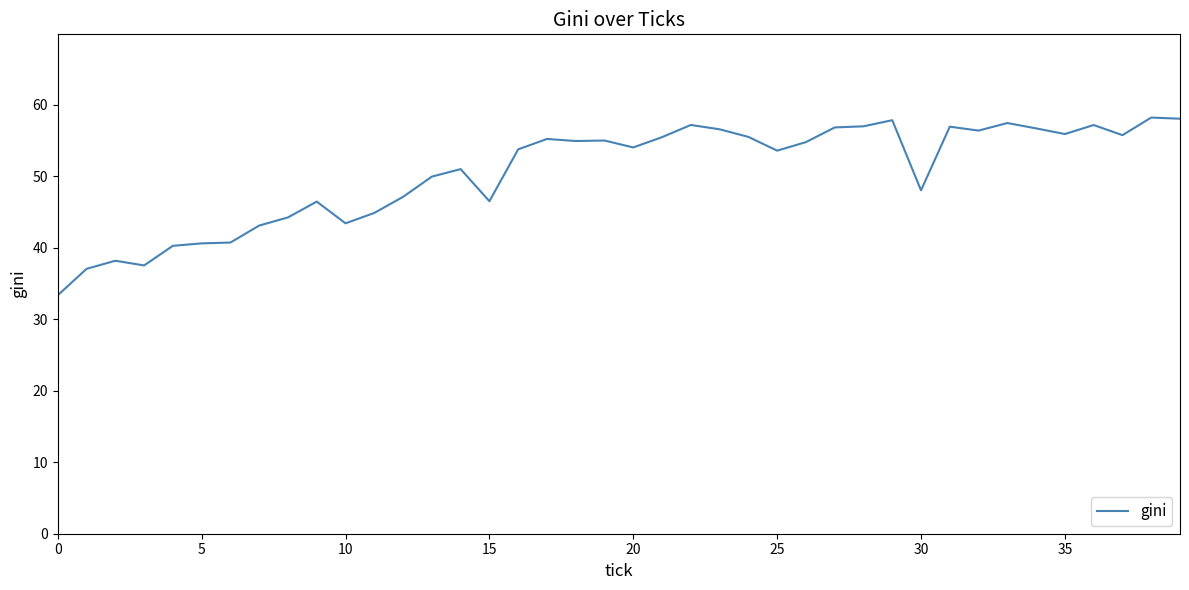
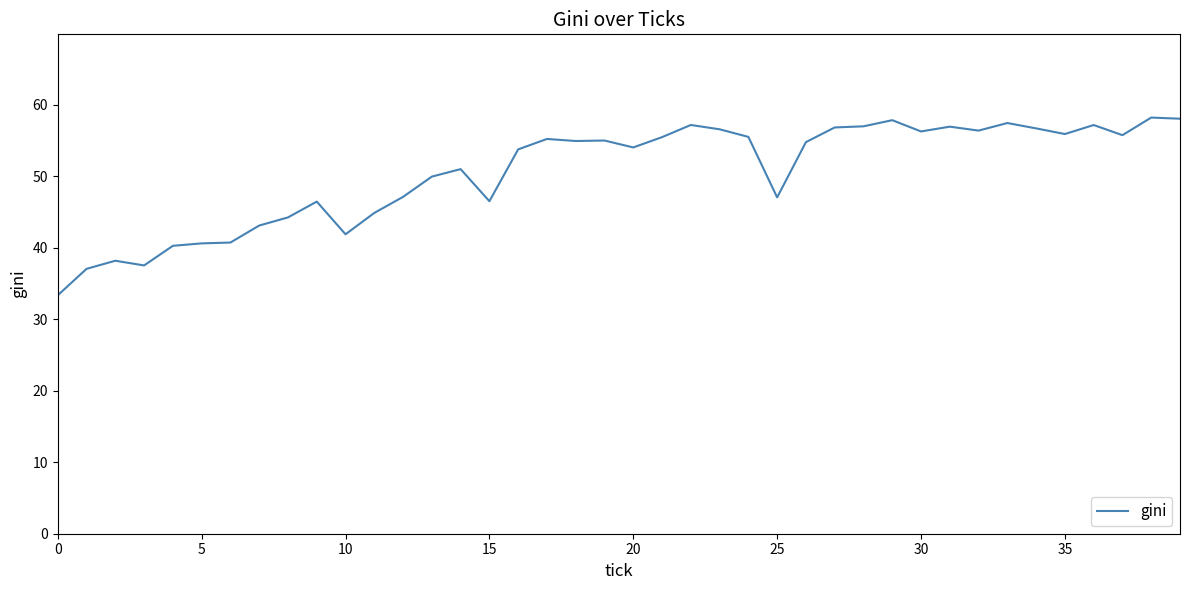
  {
    "0": 33,
    "5": 41,
-   "10": 43,
+   "10": 42,
    "15": 46,
    "20": 54,
-   "25": 54,
-   "30": 48,
+   "25": 47,
+   "30": 56,
    "35": 56
  }
